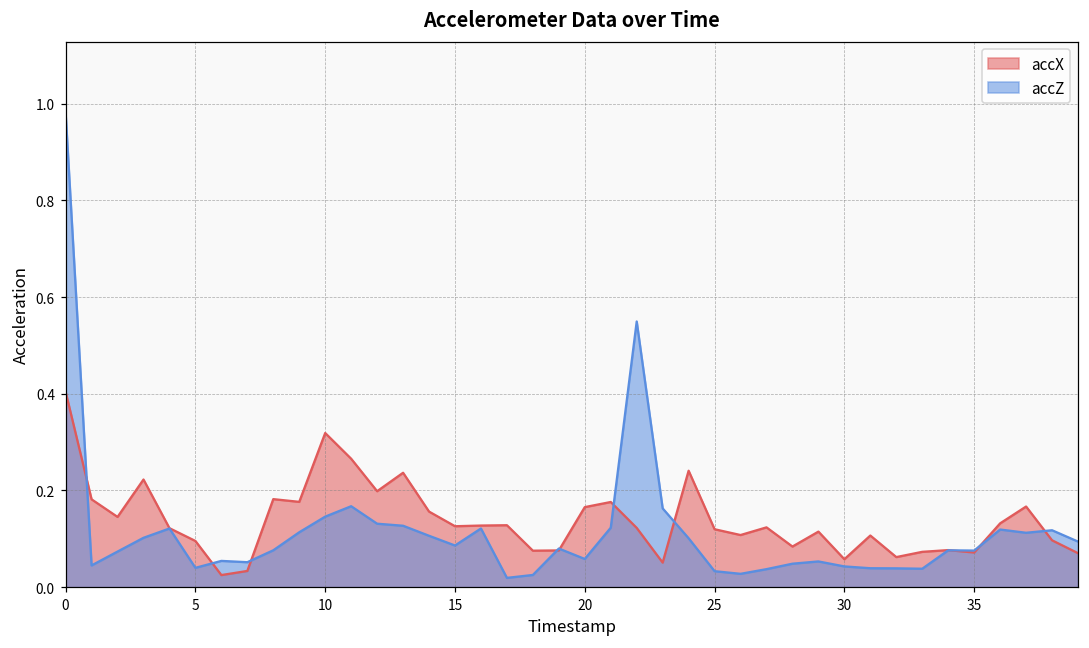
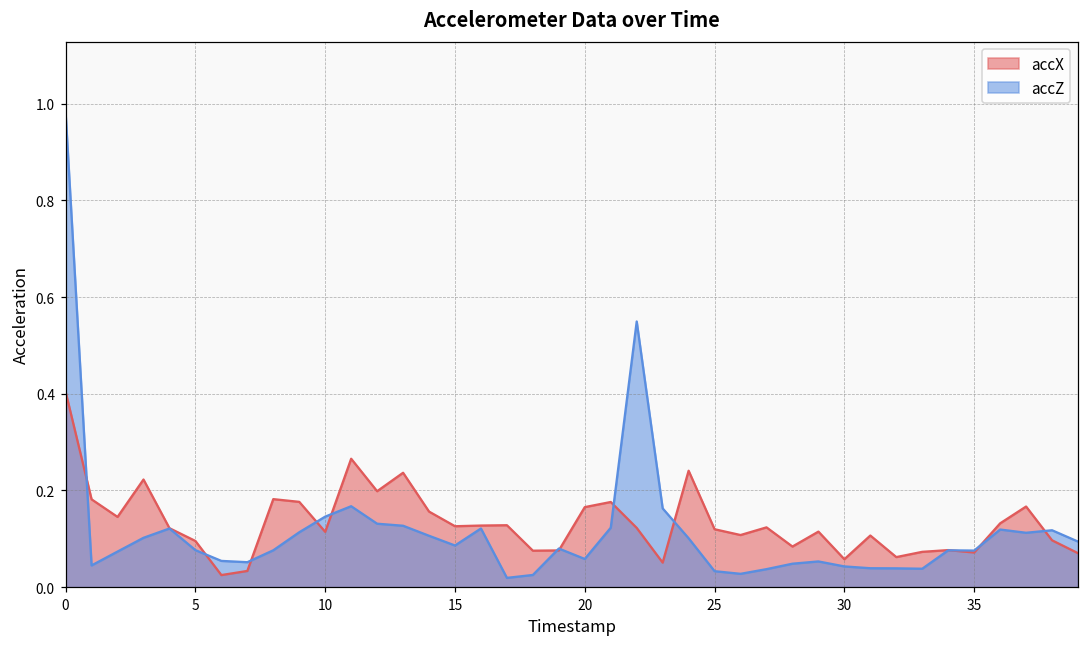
  {
    "accX": {
      "0": 0.40,
      "5": 0.10,
-     "10": 0.32,
+     "10": 0.11,
      "15": 0.13,
      "20": 0.17,
      "25": 0.12,
      "30": 0.06
    },
    "accZ": {
      "0": 0.98,
-     "5": 0.04,
+     "5": 0.08,
      "10": 0.15,
      "15": 0.09,
      "20": 0.06,
      "25": 0.03,
      "30": 0.04
    }
  }
